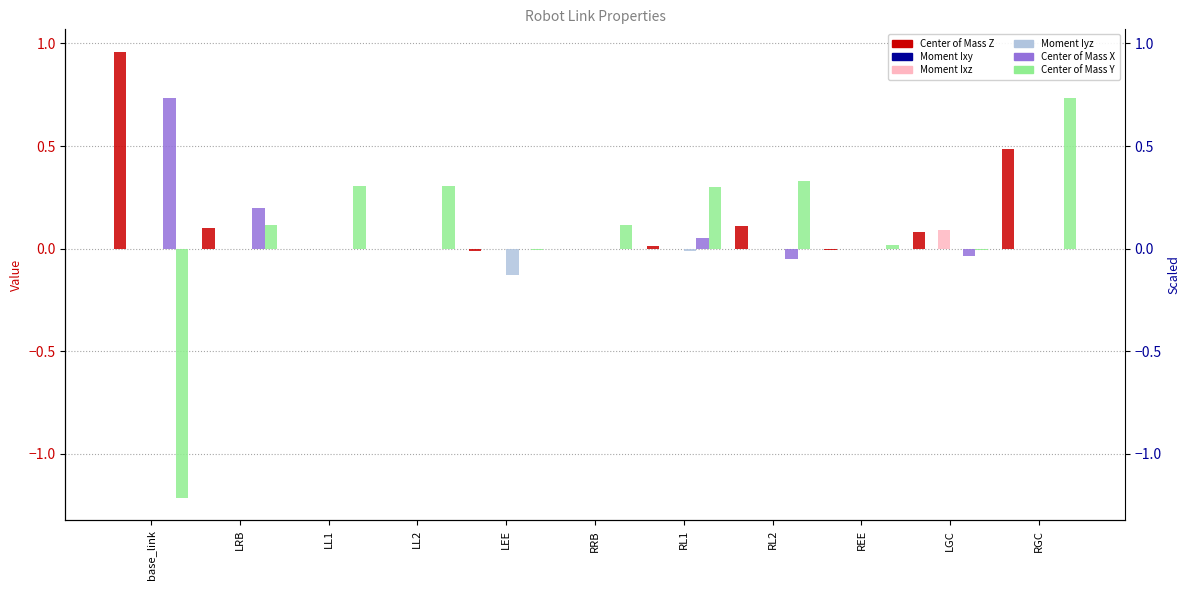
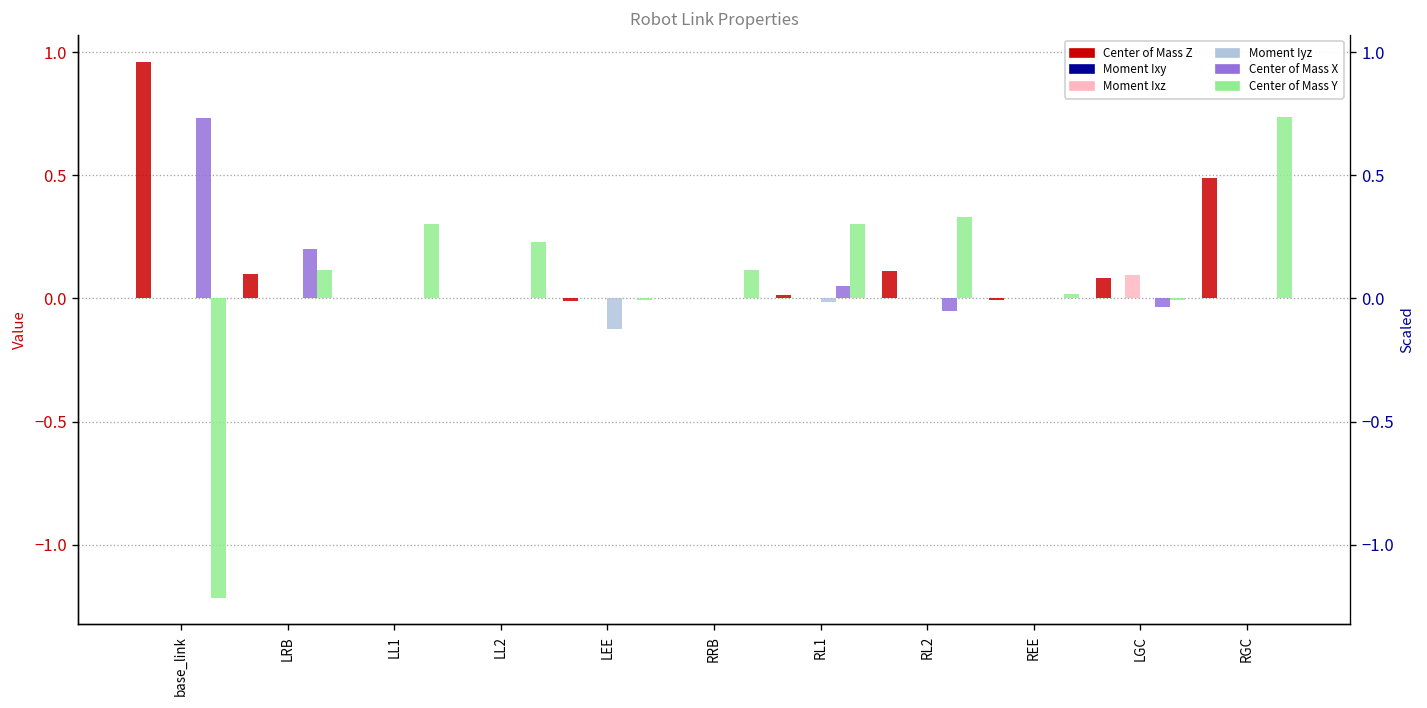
  {
    "Center of Mass Z": {
      "base_link": 0.96,
      "LRB": 0.10,
      "RL1": 0.01,
      "RL2": 0.11,
      "LGC": 0.08,
      "RGC": 0.49
    },
    "Moment Ixz": {
      "LRB": 0.00,
      "LGC": 0.09
    },
    "Moment Iyz": {
      "LEE": -0.13,
      "RL1": -0.01
    },
    "Center of Mass X": {
      "base_link": 0.73,
      "LRB": 0.20,
      "LEE": 0.00,
      "RL1": 0.05,
      "RL2": -0.05,
      "LGC": -0.04
    },
    "Center of Mass Y": {
      "base_link": -1.21,
      "LRB": 0.12,
      "LL1": 0.30,
-     "LL2": 0.30,
+     "LL2": 0.23,
      "RRB": 0.12,
      "RL1": 0.30,
      "RL2": 0.33,
      "REE": 0.02,
      "RGC": 0.74
    }
  }
